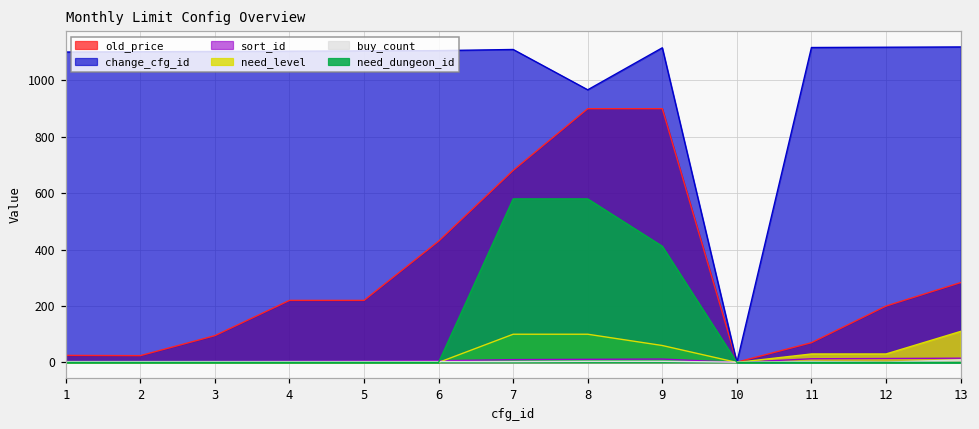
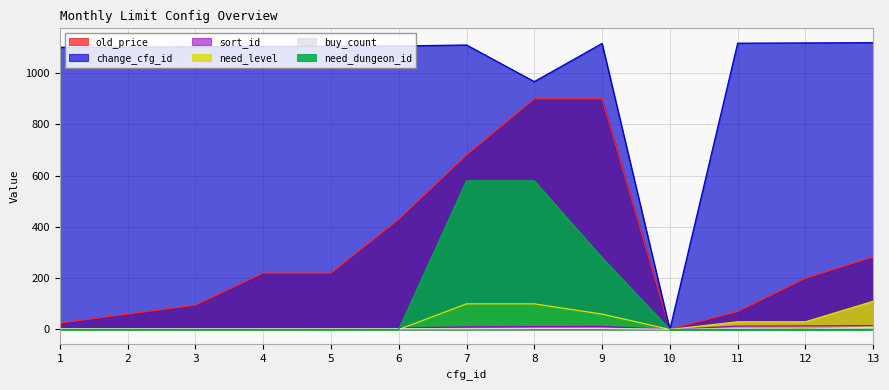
  {
    "old_price": {
      "1": 20,
-     "2": 20,
+     "2": 60,
      "3": 90,
      "4": 220,
      "5": 220,
      "6": 430,
      "7": 680,
      "8": 900,
      "9": 900,
      "11": 70,
      "12": 200,
      "13": 280
    },
    "change_cfg_id": {
      "1": 1100,
      "7": 1110,
      "8": 970,
      "9": 1120,
      "11": 1120,
      "12": 1120,
      "13": 1120
    },
    "sort_id": {
      "11": 10,
      "12": 10
    },
    "need_level": {
      "7": 100,
      "8": 100,
      "9": 60,
      "11": 30,
      "12": 30,
      "13": 110
    },
    "need_dungeon_id": {
      "7": 580,
      "8": 580,
-     "9": 410
+     "9": 280
    }
  }
